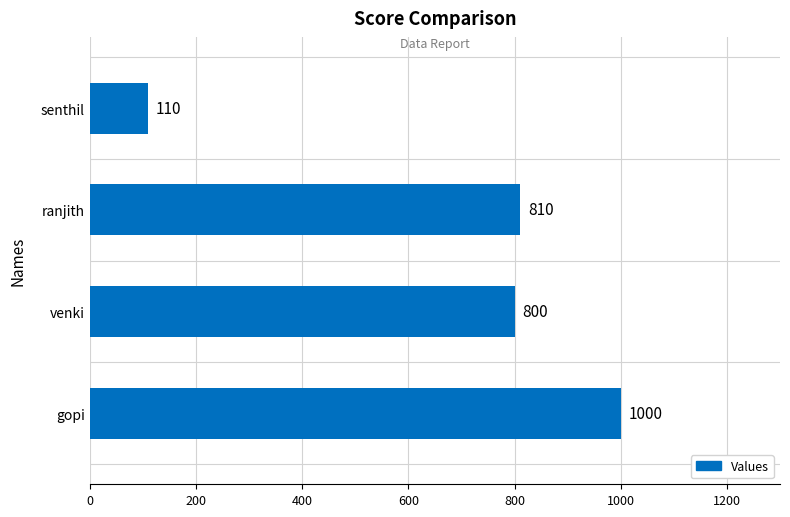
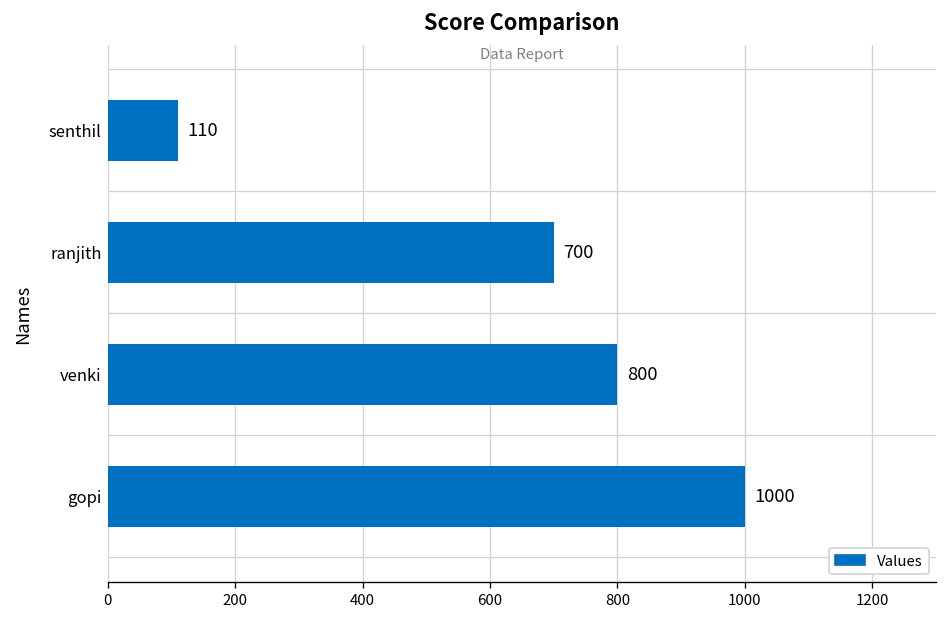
  {
    "senthil": 110,
-   "ranjith": 810,
+   "ranjith": 700,
    "venki": 800,
    "gopi": 1000
  }
